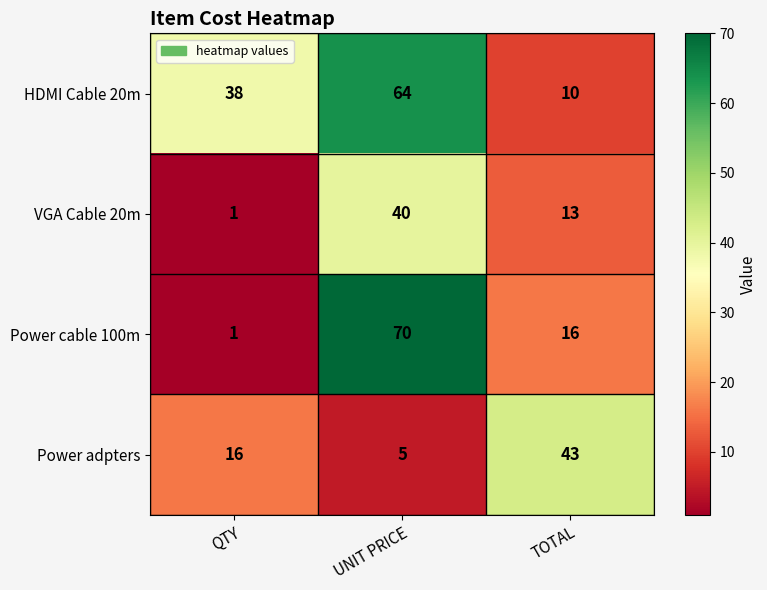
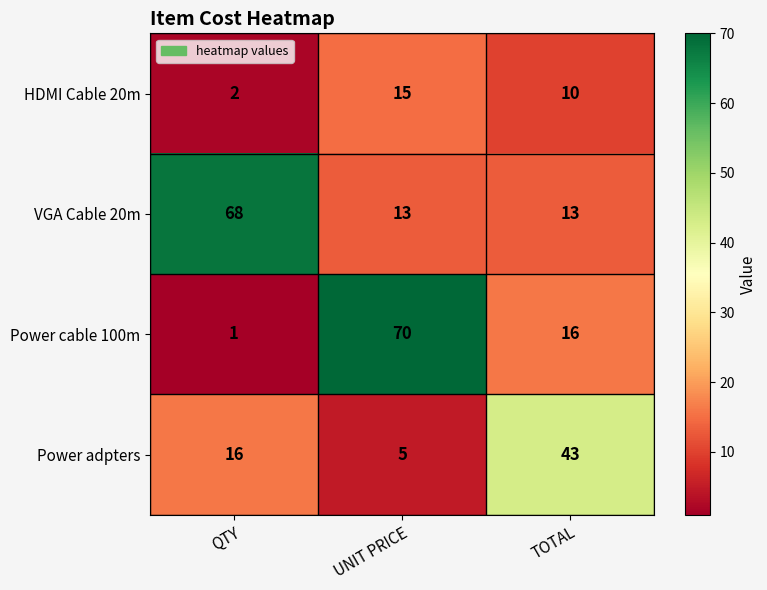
  {
    "HDMI Cable 20m": {
-     "QTY": 38,
-     "UNIT PRICE": 64,
+     "QTY": 2,
+     "UNIT PRICE": 15,
      "TOTAL": 10
    },
    "VGA Cable 20m": {
-     "QTY": 1,
-     "UNIT PRICE": 40,
+     "QTY": 68,
+     "UNIT PRICE": 13,
      "TOTAL": 13
    },
    "Power cable 100m": {
      "QTY": 1,
      "UNIT PRICE": 70,
      "TOTAL": 16
    },
    "Power adpters": {
      "QTY": 16,
      "UNIT PRICE": 5,
      "TOTAL": 43
    }
  }
